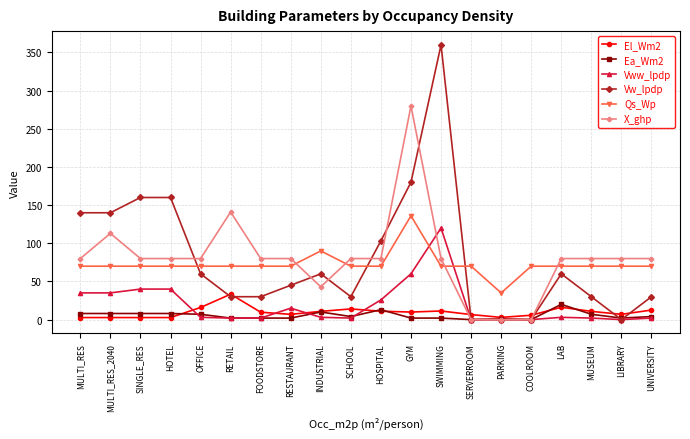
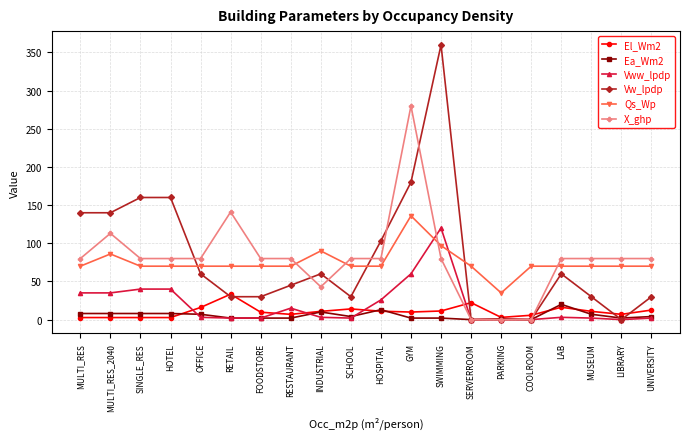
  {
    "El_Wm2": {
      "MULTI_RES": 0,
      "MULTI_RES_2040": 0,
      "SINGLE_RES": 0,
      "HOTEL": 0,
      "OFFICE": 20,
      "FOODSTORE": 10,
      "RESTAURANT": 10,
      "SCHOOL": 10,
      "GYM": 10,
      "SWIMMING": 10,
-     "SERVERROOM": 10,
+     "SERVERROOM": 20,
      "COOLROOM": 10,
      "LAB": 20,
      "MUSEUM": 10,
      "LIBRARY": 10,
      "UNIVERSITY": 10
    },
    "Ea_Wm2": {
      "MULTI_RES": 10,
      "MULTI_RES_2040": 10,
      "SINGLE_RES": 10,
      "HOTEL": 10,
      "OFFICE": 10,
      "RESTAURANT": 0,
      "GYM": 0,
      "SWIMMING": 0,
      "LAB": 20,
      "MUSEUM": 10
    },
    "Qs_Wp": {
      "MULTI_RES": 70,
-     "MULTI_RES_2040": 70,
+     "MULTI_RES_2040": 90,
      "SINGLE_RES": 70,
      "HOTEL": 70,
      "OFFICE": 70,
      "RETAIL": 70,
      "FOODSTORE": 70,
      "RESTAURANT": 70,
      "INDUSTRIAL": 90,
      "SCHOOL": 70,
      "HOSPITAL": 70,
      "GYM": 140,
-     "SWIMMING": 70,
+     "SWIMMING": 100,
      "SERVERROOM": 70,
      "PARKING": 40,
      "COOLROOM": 70,
      "LAB": 70,
      "MUSEUM": 70,
      "LIBRARY": 70,
      "UNIVERSITY": 70
    },
    "X_ghp": {
      "MULTI_RES": 80,
      "MULTI_RES_2040": 110,
      "SINGLE_RES": 80,
      "HOTEL": 80,
      "OFFICE": 80,
      "RETAIL": 140,
      "FOODSTORE": 80,
      "RESTAURANT": 80,
      "INDUSTRIAL": 40,
      "SCHOOL": 80,
      "HOSPITAL": 80,
      "GYM": 280,
      "SWIMMING": 80,
      "LAB": 80,
      "MUSEUM": 80,
      "LIBRARY": 80,
      "UNIVERSITY": 80
    }
  }
